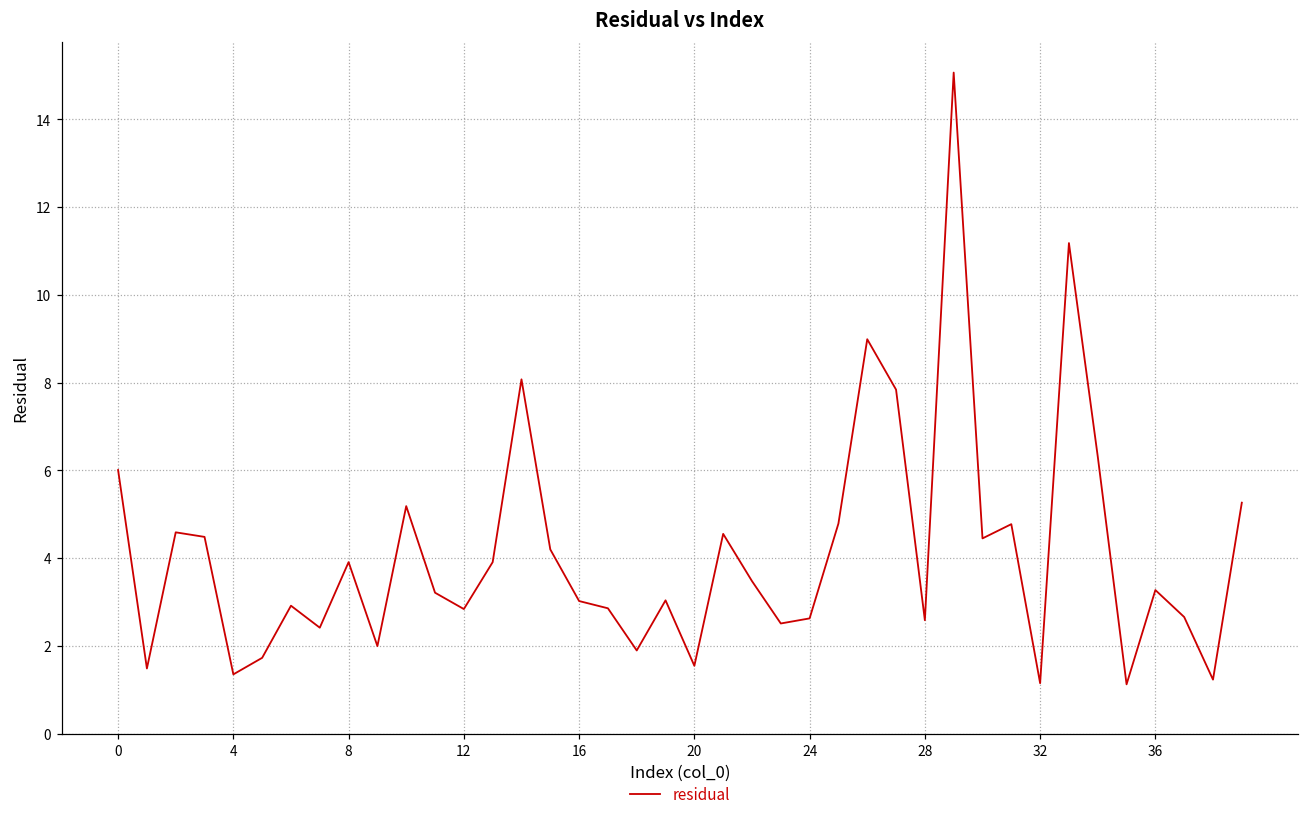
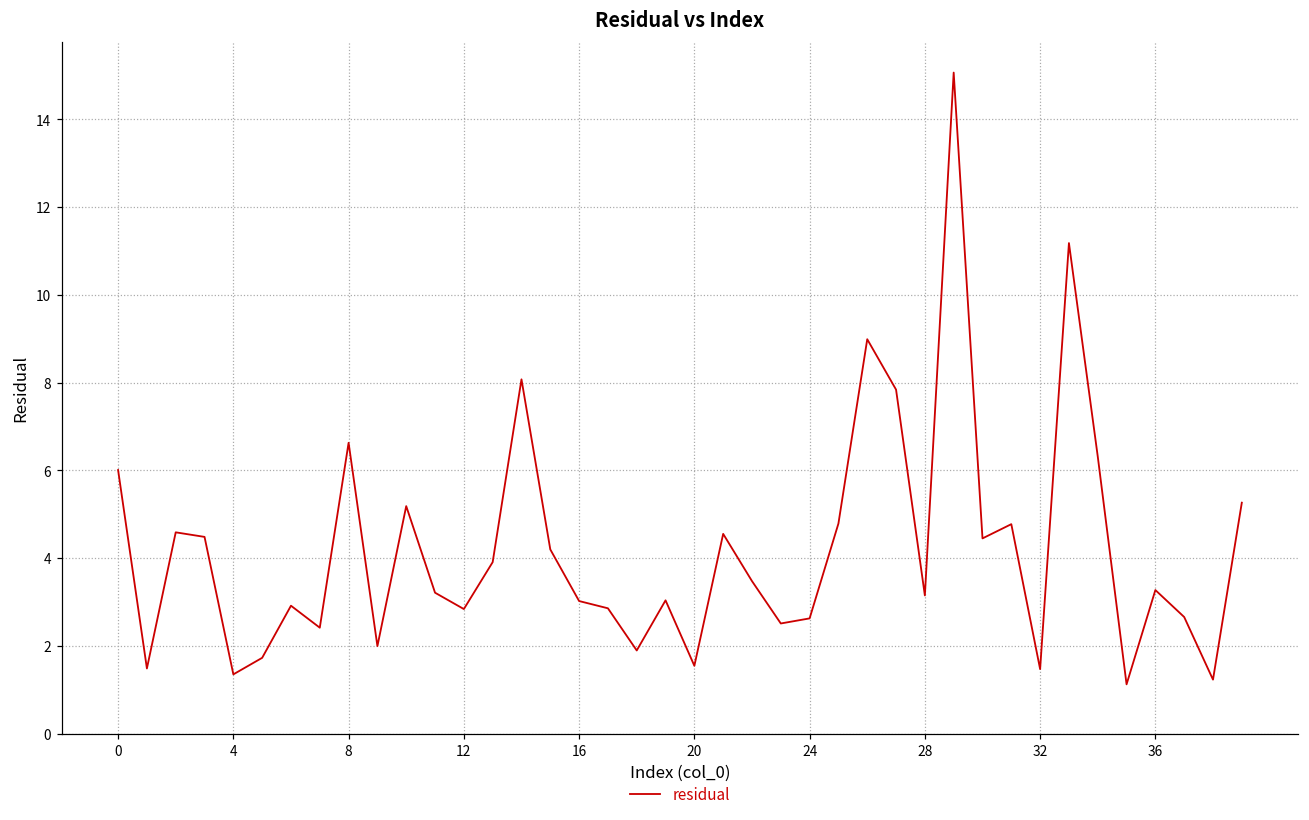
  {
    "0": 6.0,
    "4": 1.4,
-   "8": 3.9,
+   "8": 6.6,
    "12": 2.8,
    "16": 3.0,
    "20": 1.5,
    "24": 2.6,
-   "28": 2.6,
-   "32": 1.1,
+   "28": 3.1,
+   "32": 1.5,
    "36": 3.3
  }
